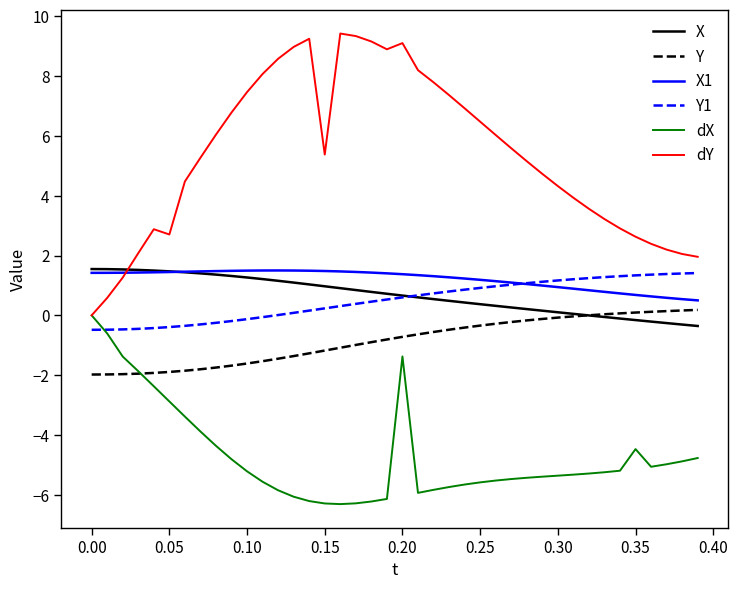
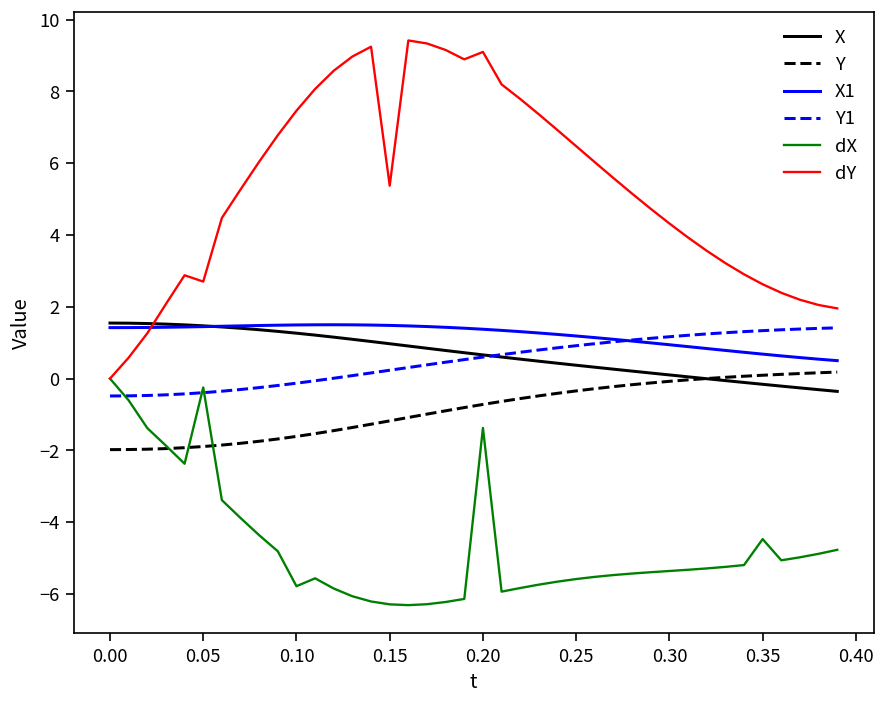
  {
    "dX": {
-     "0.05": -2.9,
-     "0.10": -5.2,
+     "0.05": -0.2,
+     "0.10": -5.8,
      "0.15": -6.3,
      "0.20": -1.4,
      "0.25": -5.6,
      "0.30": -5.4,
      "0.35": -4.5
    },
    "dY": {
      "0.05": 2.7,
      "0.10": 7.5,
      "0.15": 5.4,
      "0.20": 9.1,
      "0.25": 6.5,
      "0.30": 4.3,
      "0.35": 2.6
    }
  }
